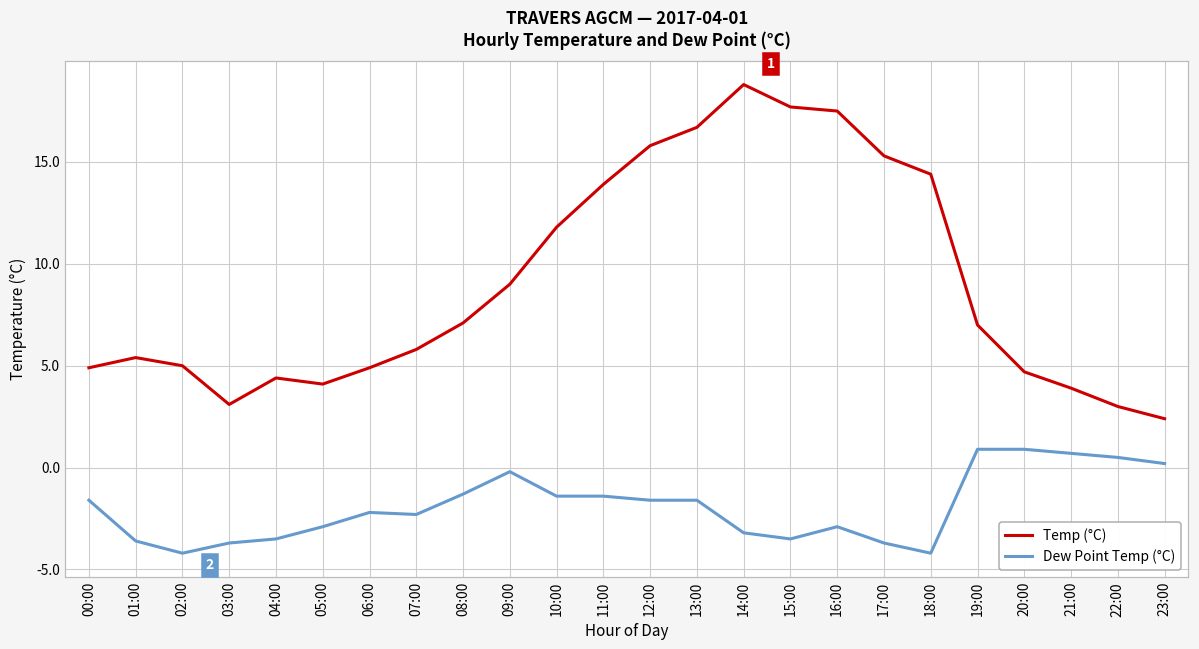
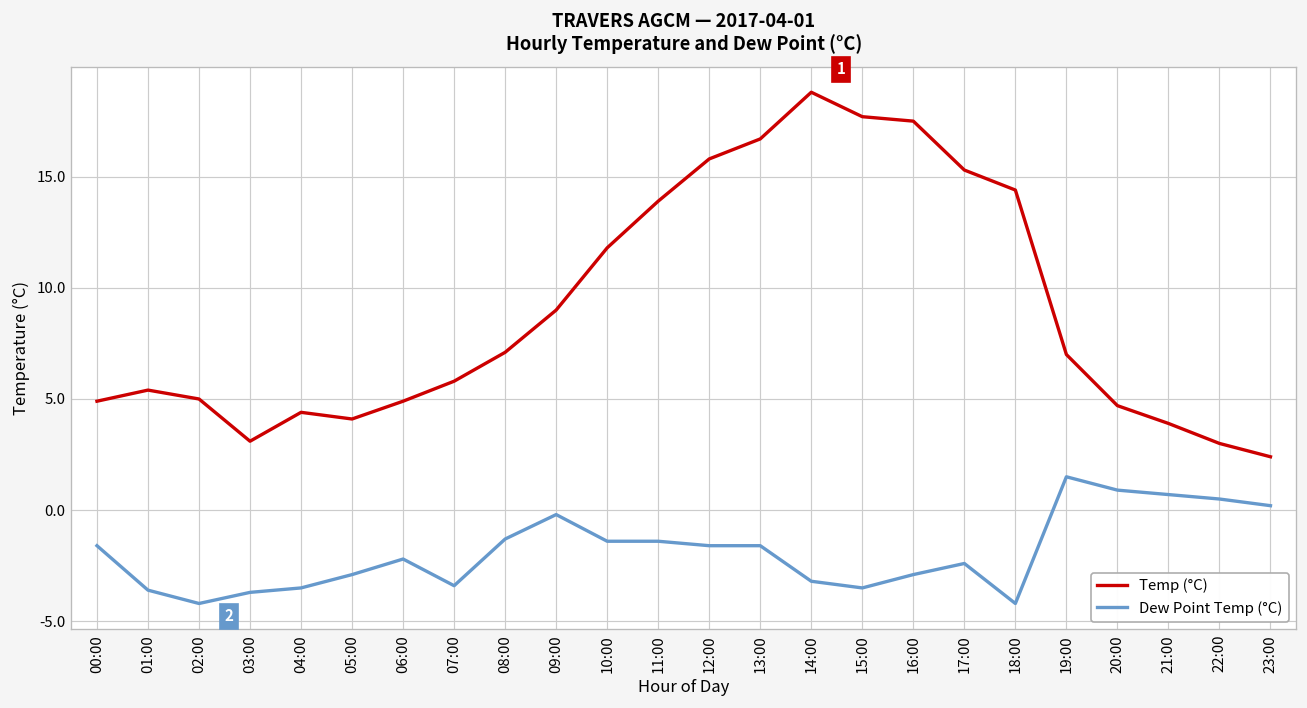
  {
    "Temp (°C)": {
      "00:00": 4.9,
      "01:00": 5.4,
      "02:00": 5.0,
      "03:00": 3.1,
      "04:00": 4.4,
      "05:00": 4.1,
      "06:00": 4.9,
      "07:00": 5.8,
      "08:00": 7.1,
      "09:00": 9.0,
      "10:00": 11.8,
      "11:00": 13.9,
      "12:00": 15.8,
      "13:00": 16.7,
      "15:00": 17.7,
      "16:00": 17.5,
      "17:00": 15.3,
      "18:00": 14.4,
      "19:00": 7.0,
      "20:00": 4.7,
      "21:00": 3.9,
      "22:00": 3.0,
      "23:00": 2.4
    },
    "Dew Point Temp (°C)": {
      "00:00": -1.6,
      "01:00": -3.6,
      "02:00": -4.2,
      "04:00": -3.5,
      "05:00": -2.9,
      "06:00": -2.2,
-     "07:00": -2.3,
+     "07:00": -3.4,
      "08:00": -1.3,
      "09:00": -0.2,
      "10:00": -1.4,
      "11:00": -1.4,
      "12:00": -1.6,
      "13:00": -1.6,
      "14:00": -3.2,
      "15:00": -3.5,
      "16:00": -2.9,
-     "17:00": -3.7,
+     "17:00": -2.4,
      "18:00": -4.2,
-     "19:00": 0.9,
+     "19:00": 1.5,
      "20:00": 0.9,
      "21:00": 0.7,
      "22:00": 0.5,
      "23:00": 0.2
    }
  }
